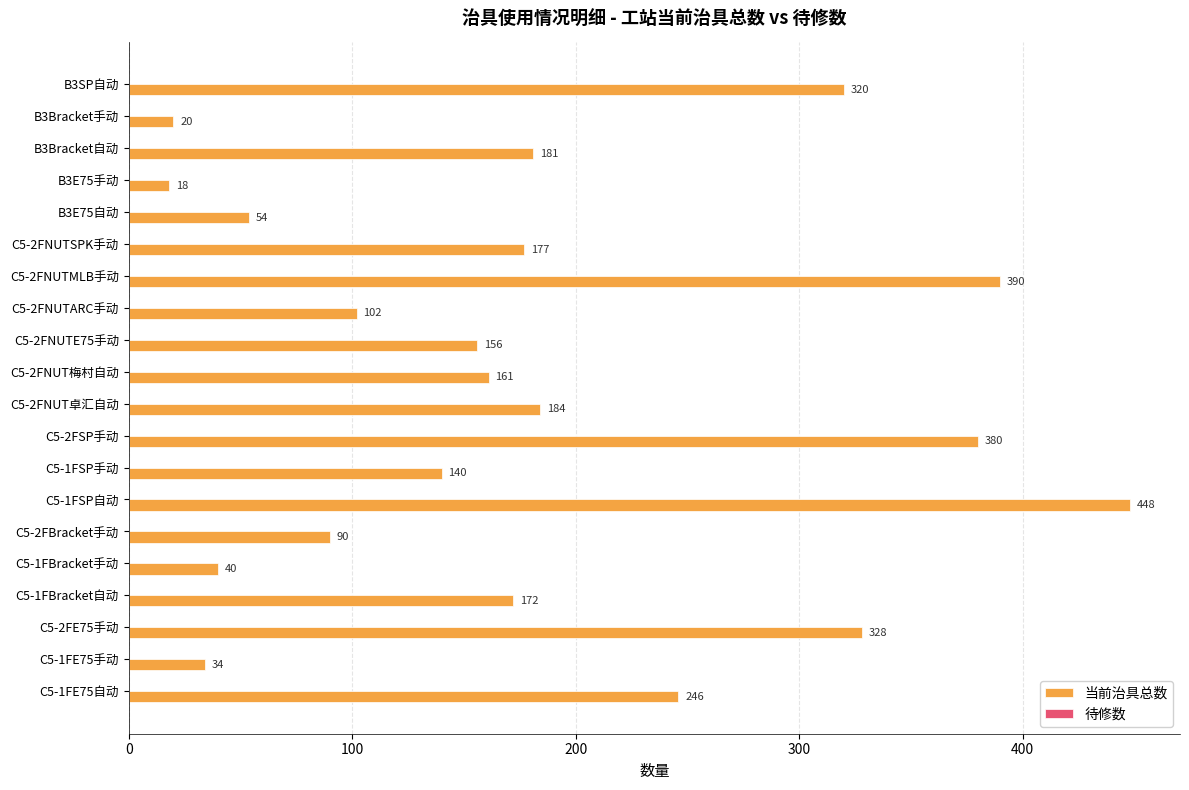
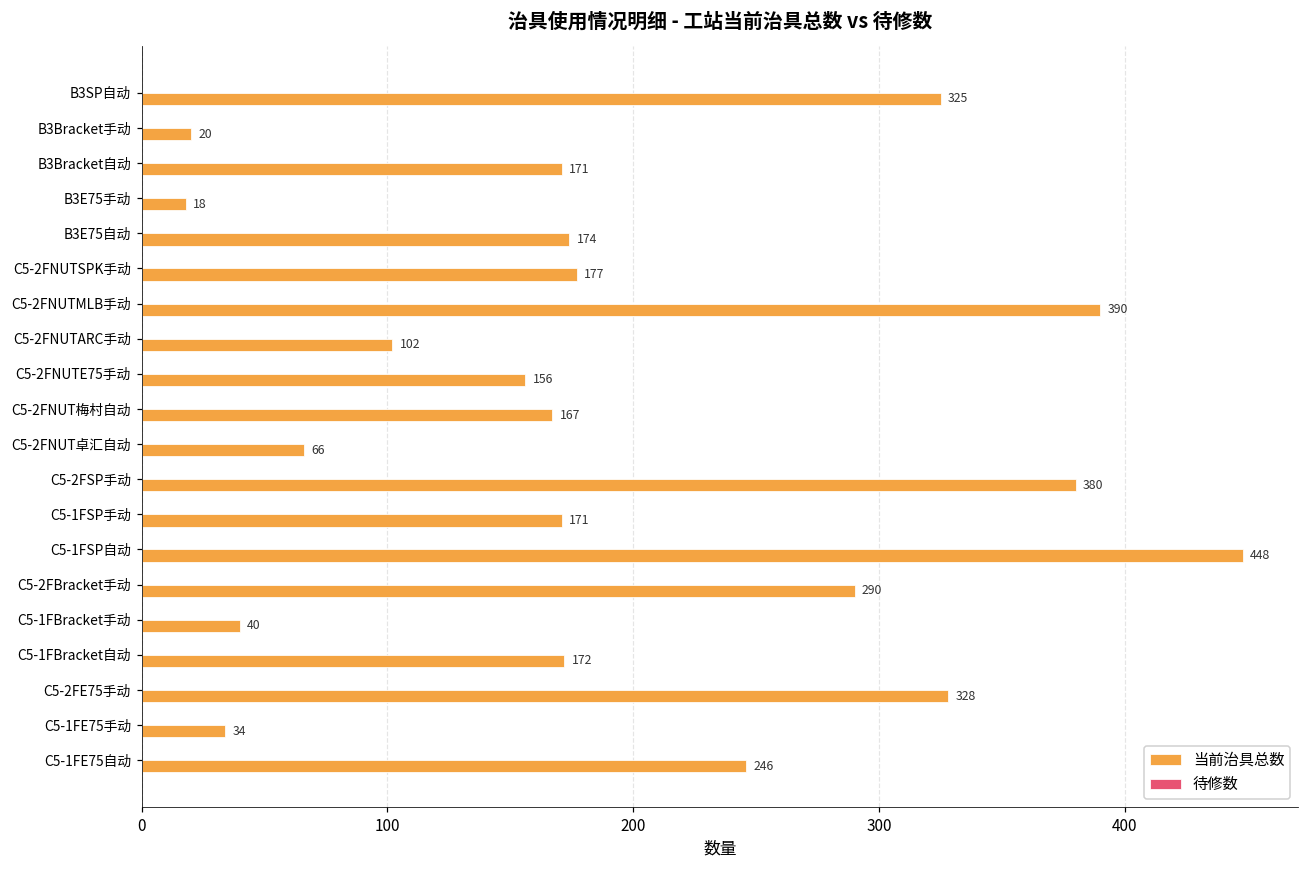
  {
    "当前治具总数": {
-     "B3SP自动": 320,
+     "B3SP自动": 325,
      "B3Bracket手动": 20,
-     "B3Bracket自动": 181,
+     "B3Bracket自动": 171,
      "B3E75手动": 18,
-     "B3E75自动": 54,
+     "B3E75自动": 174,
      "C5-2FNUTSPK手动": 177,
      "C5-2FNUTMLB手动": 390,
      "C5-2FNUTARC手动": 102,
      "C5-2FNUTE75手动": 156,
-     "C5-2FNUT梅村自动": 161,
-     "C5-2FNUT卓汇自动": 184,
+     "C5-2FNUT梅村自动": 167,
+     "C5-2FNUT卓汇自动": 66,
      "C5-2FSP手动": 380,
-     "C5-1FSP手动": 140,
+     "C5-1FSP手动": 171,
      "C5-1FSP自动": 448,
-     "C5-2FBracket手动": 90,
+     "C5-2FBracket手动": 290,
      "C5-1FBracket手动": 40,
      "C5-1FBracket自动": 172,
      "C5-2FE75手动": 328,
      "C5-1FE75手动": 34,
      "C5-1FE75自动": 246
    },
    "待修数": {
      "B3SP自动": 0,
      "B3Bracket手动": 0,
      "B3Bracket自动": 0,
      "B3E75手动": 0,
      "B3E75自动": 0,
      "C5-2FNUTSPK手动": 0,
      "C5-2FNUTMLB手动": 0,
      "C5-2FNUTARC手动": 0,
      "C5-2FNUTE75手动": 0,
      "C5-2FNUT梅村自动": 0,
      "C5-2FNUT卓汇自动": 0,
      "C5-2FSP手动": 0,
      "C5-1FSP手动": 0,
      "C5-1FSP自动": 0,
      "C5-2FBracket手动": 0,
      "C5-1FBracket手动": 0,
      "C5-1FBracket自动": 0,
      "C5-2FE75手动": 0,
      "C5-1FE75手动": 0,
      "C5-1FE75自动": 0
    }
  }
